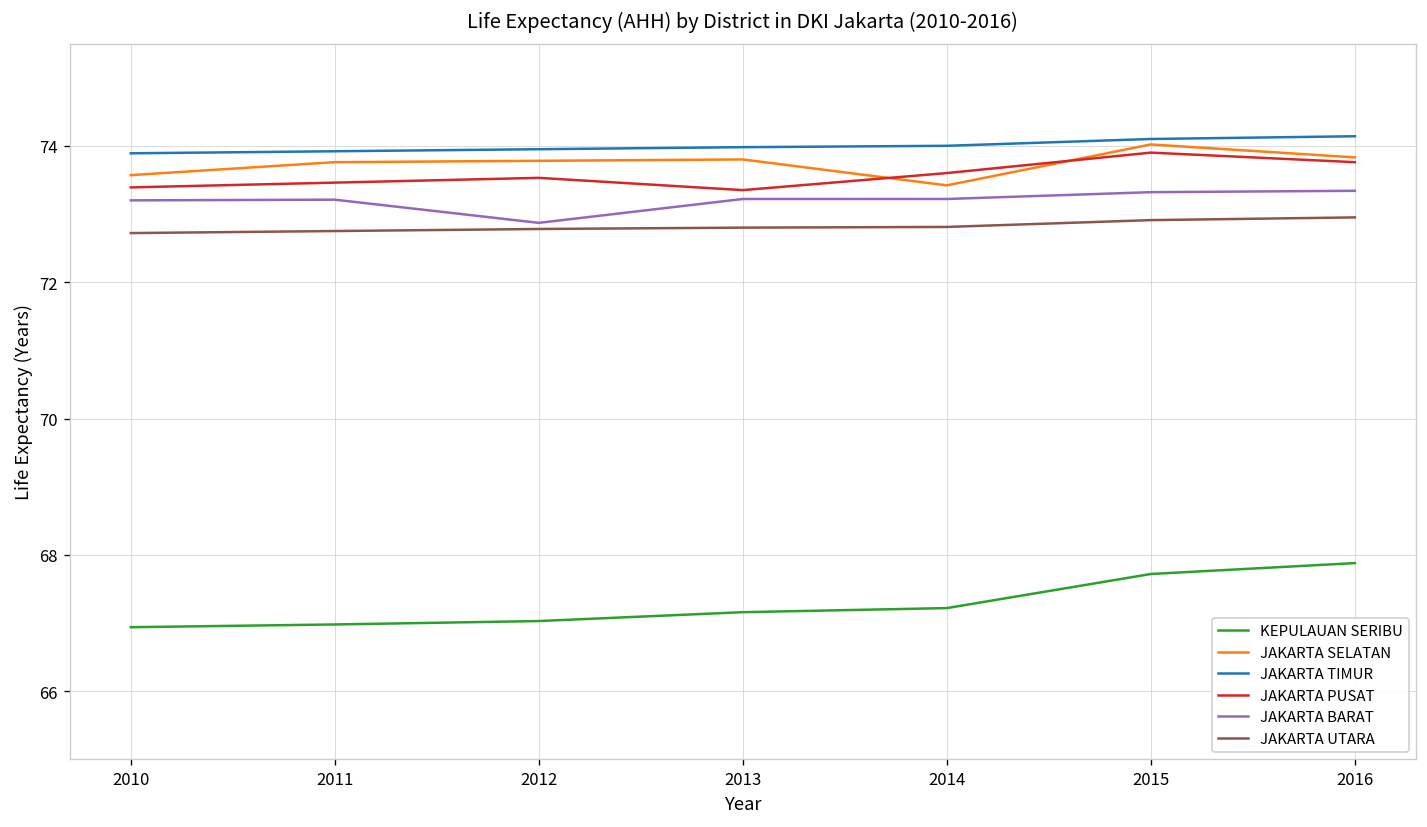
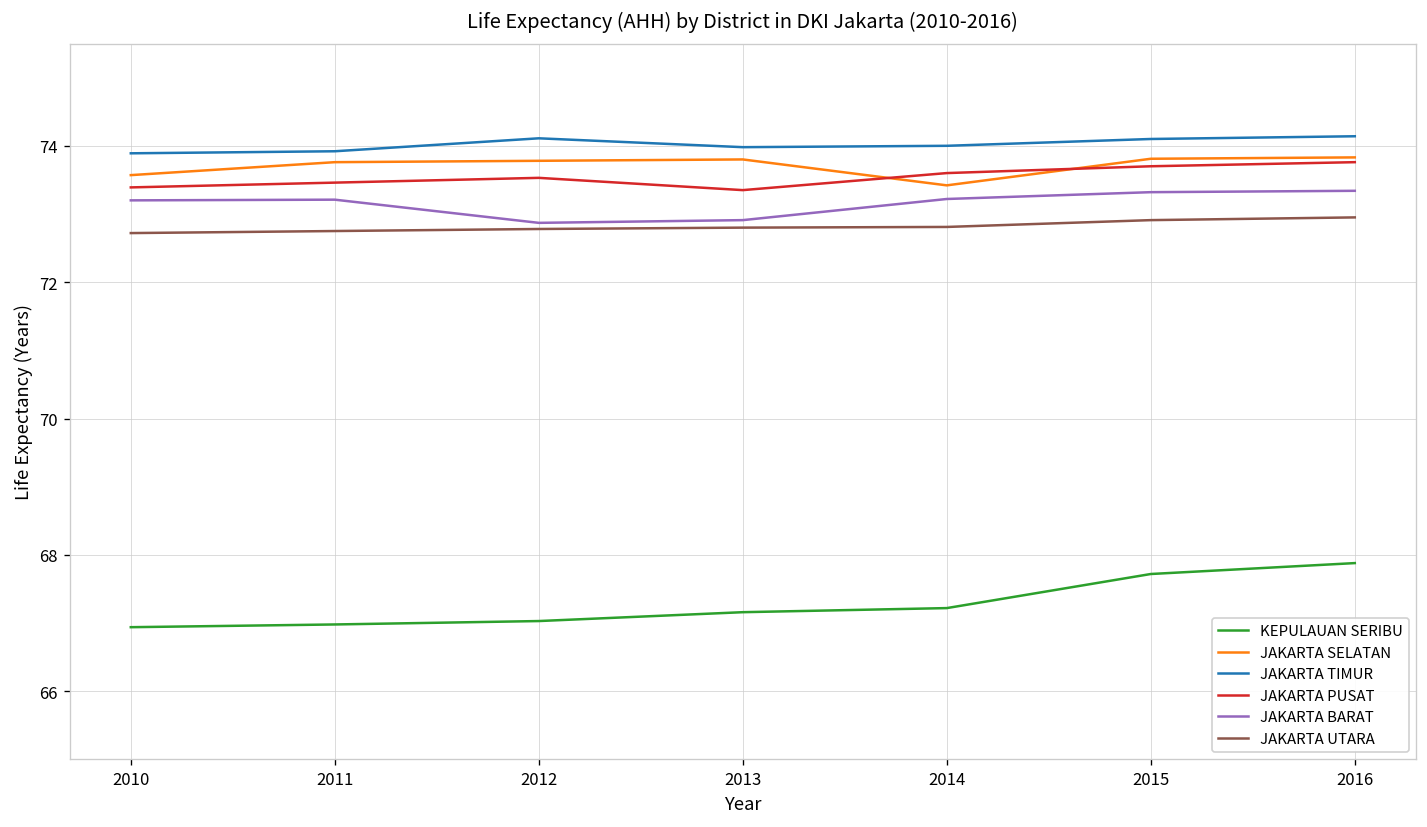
  {
    "KEPULAUAN SERIBU": {
      "2010": 66.9,
      "2011": 67.0,
      "2012": 67.0,
      "2013": 67.2,
      "2014": 67.2,
      "2015": 67.7,
      "2016": 67.9
    },
    "JAKARTA SELATAN": {
      "2010": 73.6,
      "2011": 73.8,
      "2012": 73.8,
      "2013": 73.8,
      "2014": 73.4,
-     "2015": 74.0,
+     "2015": 73.8,
      "2016": 73.8
    },
    "JAKARTA TIMUR": {
      "2010": 73.9,
      "2011": 73.9,
-     "2012": 74.0,
+     "2012": 74.1,
      "2013": 74.0,
      "2014": 74.0,
      "2015": 74.1,
      "2016": 74.1
    },
    "JAKARTA PUSAT": {
      "2010": 73.4,
      "2011": 73.5,
      "2012": 73.5,
      "2013": 73.4,
      "2014": 73.6,
-     "2015": 73.9,
+     "2015": 73.7,
      "2016": 73.8
    },
    "JAKARTA BARAT": {
      "2010": 73.2,
      "2011": 73.2,
      "2012": 72.9,
-     "2013": 73.2,
+     "2013": 72.9,
      "2014": 73.2,
      "2015": 73.3,
      "2016": 73.3
    },
    "JAKARTA UTARA": {
      "2010": 72.7,
      "2011": 72.8,
      "2012": 72.8,
      "2013": 72.8,
      "2014": 72.8,
      "2015": 72.9,
      "2016": 73.0
    }
  }
